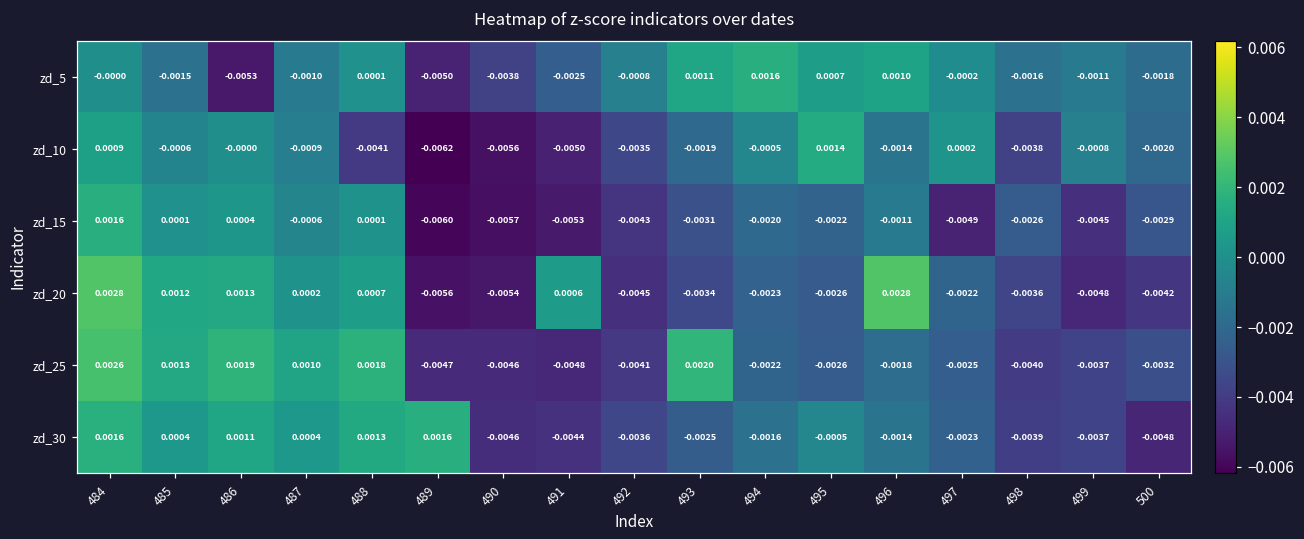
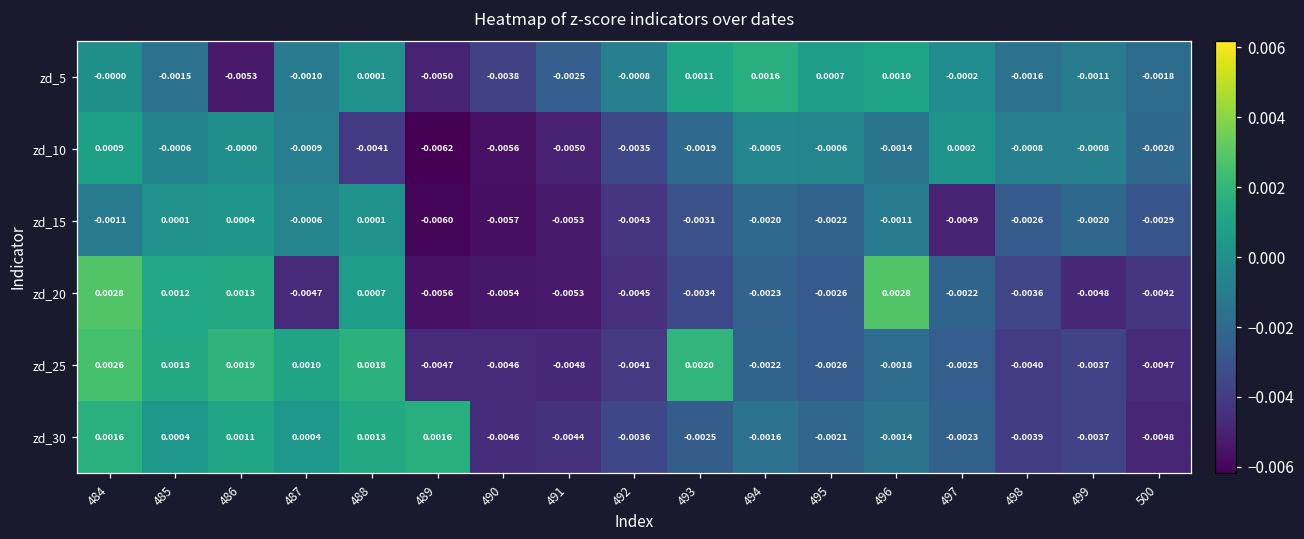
  {
    "zd_5": {
      "484": -0.0000,
      "485": -0.0015,
      "486": -0.0053,
      "487": -0.0010,
      "488": 0.0001,
      "489": -0.0050,
      "490": -0.0038,
      "491": -0.0025,
      "492": -0.0008,
      "493": 0.0011,
      "494": 0.0016,
      "495": 0.0007,
      "496": 0.0010,
      "497": -0.0002,
      "498": -0.0016,
      "499": -0.0011,
      "500": -0.0018
    },
    "zd_10": {
      "484": 0.0009,
      "485": -0.0006,
      "486": -0.0000,
      "487": -0.0009,
      "488": -0.0041,
      "489": -0.0062,
      "490": -0.0056,
      "491": -0.0050,
      "492": -0.0035,
      "493": -0.0019,
      "494": -0.0005,
-     "495": 0.0014,
+     "495": -0.0006,
      "496": -0.0014,
      "497": 0.0002,
-     "498": -0.0038,
+     "498": -0.0008,
      "499": -0.0008,
      "500": -0.0020
    },
    "zd_15": {
-     "484": 0.0016,
+     "484": -0.0011,
      "485": 0.0001,
      "486": 0.0004,
      "487": -0.0006,
      "488": 0.0001,
      "489": -0.0060,
      "490": -0.0057,
      "491": -0.0053,
      "492": -0.0043,
      "493": -0.0031,
      "494": -0.0020,
      "495": -0.0022,
      "496": -0.0011,
      "497": -0.0049,
      "498": -0.0026,
-     "499": -0.0045,
+     "499": -0.0020,
      "500": -0.0029
    },
    "zd_20": {
      "484": 0.0028,
      "485": 0.0012,
      "486": 0.0013,
-     "487": 0.0002,
+     "487": -0.0047,
      "488": 0.0007,
      "489": -0.0056,
      "490": -0.0054,
-     "491": 0.0006,
+     "491": -0.0053,
      "492": -0.0045,
      "493": -0.0034,
      "494": -0.0023,
      "495": -0.0026,
      "496": 0.0028,
      "497": -0.0022,
      "498": -0.0036,
      "499": -0.0048,
      "500": -0.0042
    },
    "zd_25": {
      "484": 0.0026,
      "485": 0.0013,
      "486": 0.0019,
      "487": 0.0010,
      "488": 0.0018,
      "489": -0.0047,
      "490": -0.0046,
      "491": -0.0048,
      "492": -0.0041,
      "493": 0.0020,
      "494": -0.0022,
      "495": -0.0026,
      "496": -0.0018,
      "497": -0.0025,
      "498": -0.0040,
      "499": -0.0037,
-     "500": -0.0032
+     "500": -0.0047
    },
    "zd_30": {
      "484": 0.0016,
      "485": 0.0004,
      "486": 0.0011,
      "487": 0.0004,
      "488": 0.0013,
      "489": 0.0016,
      "490": -0.0046,
      "491": -0.0044,
      "492": -0.0036,
      "493": -0.0025,
      "494": -0.0016,
-     "495": -0.0005,
+     "495": -0.0021,
      "496": -0.0014,
      "497": -0.0023,
      "498": -0.0039,
      "499": -0.0037,
      "500": -0.0048
    }
  }
